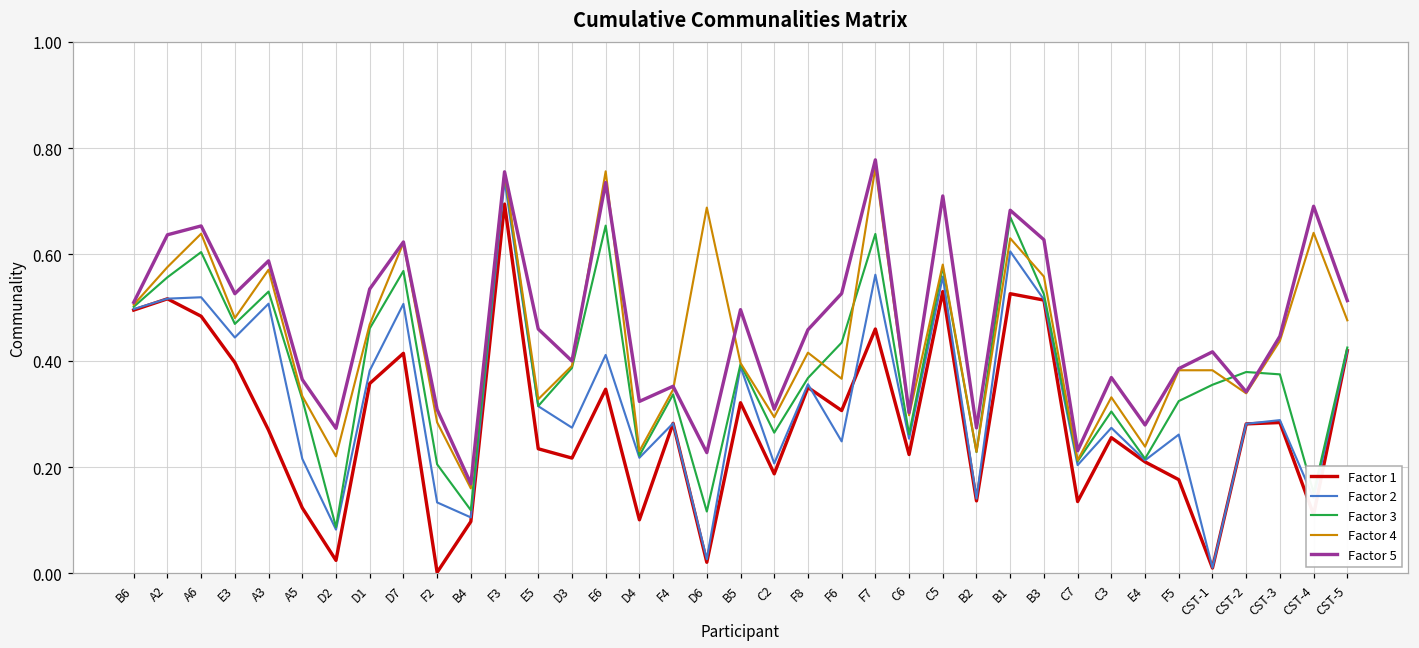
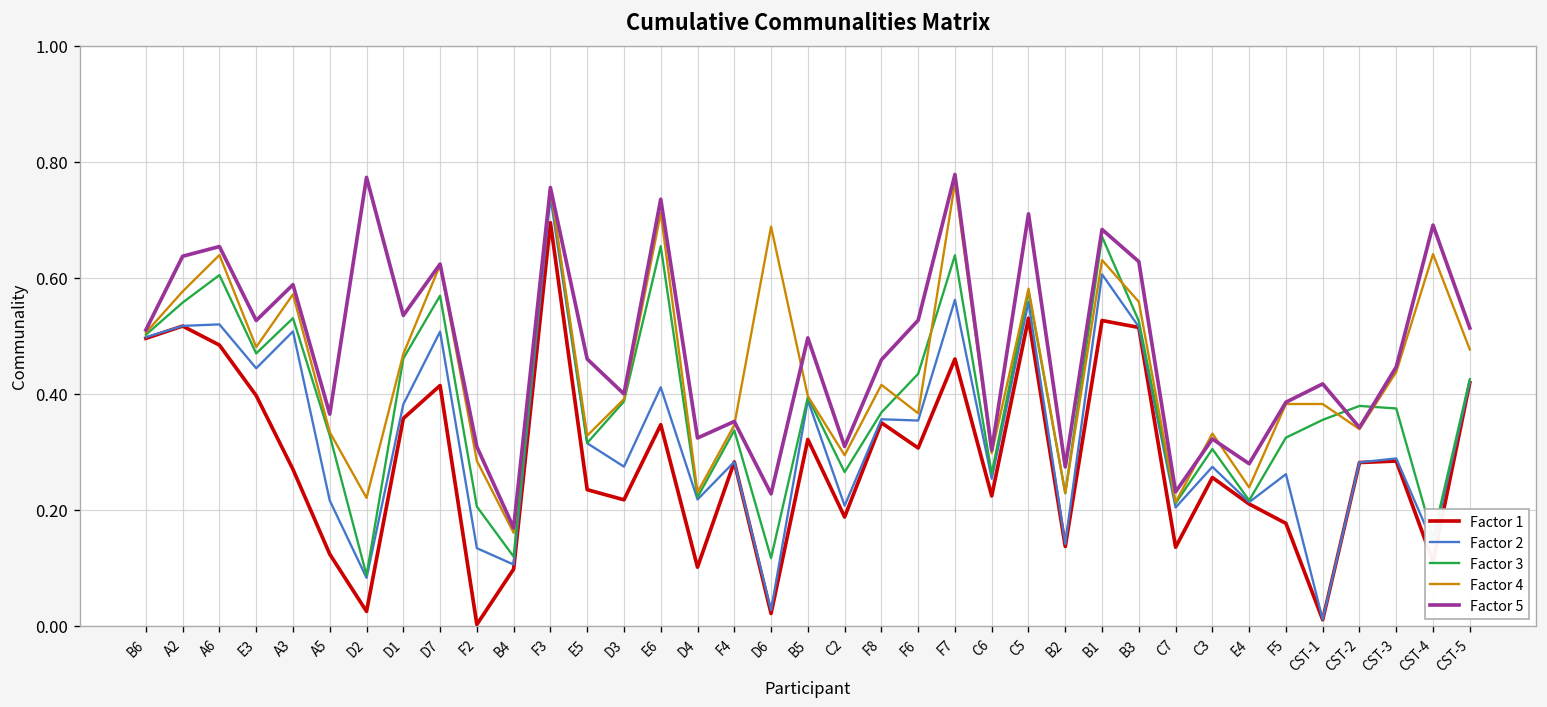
  {
    "Factor 1": {
      "A6": 0.48,
      "E3": 0.40,
      "A3": 0.27,
      "A5": 0.12,
      "D2": 0.02,
      "D1": 0.36,
      "D7": 0.41,
      "F2": 0.00,
      "B4": 0.10,
      "F3": 0.69,
      "E5": 0.23,
      "D3": 0.22,
      "E6": 0.35,
      "D4": 0.10,
      "D6": 0.02,
      "B5": 0.32,
      "C2": 0.19,
      "F8": 0.35,
      "F6": 0.31,
      "F7": 0.46,
      "C6": 0.22,
      "C5": 0.53,
      "B1": 0.53,
      "C7": 0.14,
      "C3": 0.26,
      "F5": 0.18
    },
    "Factor 2": {
      "A6": 0.52,
      "E3": 0.44,
      "A3": 0.51,
      "A5": 0.22,
      "D1": 0.38,
      "D7": 0.51,
      "F2": 0.13,
      "B4": 0.11,
      "F3": 0.74,
      "D3": 0.27,
      "E6": 0.41,
      "D6": 0.03,
      "C2": 0.21,
      "F8": 0.36,
-     "F6": 0.25,
+     "F6": 0.35,
      "F7": 0.56,
      "C6": 0.25,
      "C5": 0.56,
      "B1": 0.61,
      "C7": 0.20,
      "C3": 0.27,
      "F5": 0.26
    },
    "Factor 3": {
      "A2": 0.56,
      "A6": 0.60,
      "E3": 0.47,
      "A3": 0.53,
      "A5": 0.33,
      "D1": 0.46,
      "D7": 0.57,
      "F2": 0.21,
      "B4": 0.12,
      "E6": 0.65,
      "F4": 0.34,
      "D6": 0.12,
      "C2": 0.26,
      "F8": 0.37,
      "F6": 0.43,
      "F7": 0.64,
      "C6": 0.26,
      "B1": 0.67,
      "B3": 0.53,
      "C3": 0.30,
      "F5": 0.32,
      "CST-1": 0.35,
      "CST-2": 0.38,
      "CST-3": 0.37,
      "CST-5": 0.42
    },
    "Factor 4": {
      "A2": 0.58,
      "A6": 0.64,
      "E3": 0.48,
      "A3": 0.57,
      "A5": 0.33,
      "D2": 0.22,
      "D1": 0.47,
      "F2": 0.28,
      "B4": 0.16,
      "E5": 0.33,
-     "E6": 0.76,
+     "E6": 0.71,
      "D4": 0.23,
      "F4": 0.35,
      "D6": 0.69,
      "C2": 0.29,
      "F8": 0.42,
      "F6": 0.37,
      "F7": 0.76,
      "B1": 0.63,
      "B3": 0.56,
      "C3": 0.33,
      "E4": 0.24,
      "CST-1": 0.38,
      "CST-3": 0.44,
      "CST-4": 0.64,
      "CST-5": 0.48
    },
    "Factor 5": {
      "A2": 0.64,
      "A6": 0.65,
      "E3": 0.53,
      "A3": 0.59,
      "A5": 0.36,
-     "D2": 0.27,
+     "D2": 0.77,
      "D1": 0.53,
      "F2": 0.31,
      "B4": 0.17,
      "E5": 0.46,
      "D3": 0.40,
      "E6": 0.74,
      "D4": 0.32,
      "F4": 0.35,
      "D6": 0.23,
      "B5": 0.50,
      "C2": 0.31,
      "F8": 0.46,
      "F6": 0.53,
      "F7": 0.78,
      "C5": 0.71,
      "B2": 0.27,
      "B1": 0.68,
      "B3": 0.63,
      "C7": 0.23,
-     "C3": 0.37,
+     "C3": 0.32,
      "E4": 0.28,
      "CST-1": 0.42,
      "CST-3": 0.45,
      "CST-4": 0.69,
      "CST-5": 0.51
    }
  }
